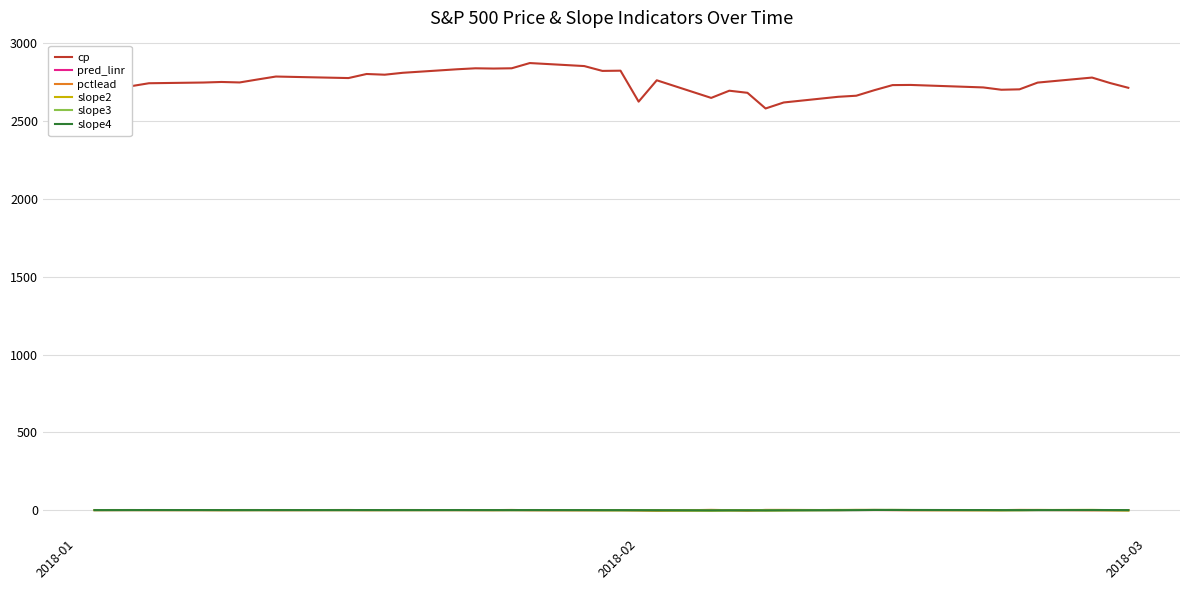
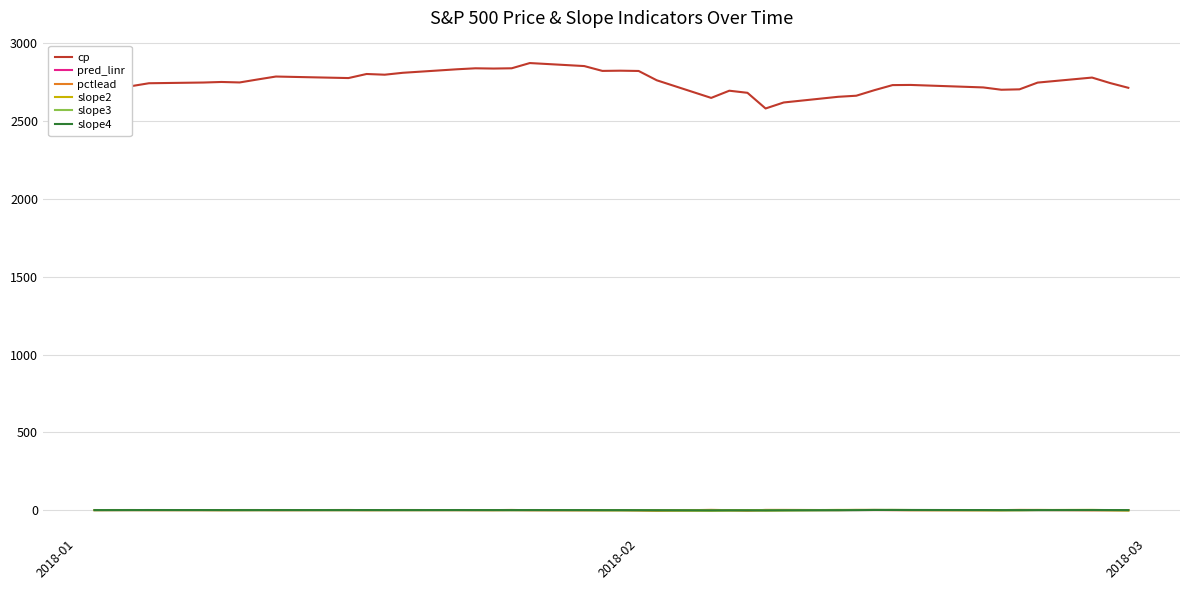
  {
    "cp": {
-     "2018-02": 2620
+     "2018-02": 2820
    }
  }
